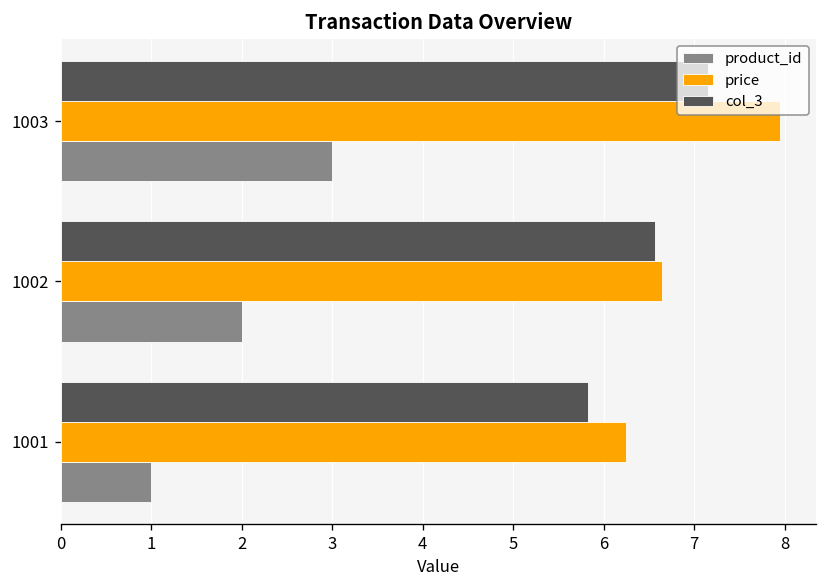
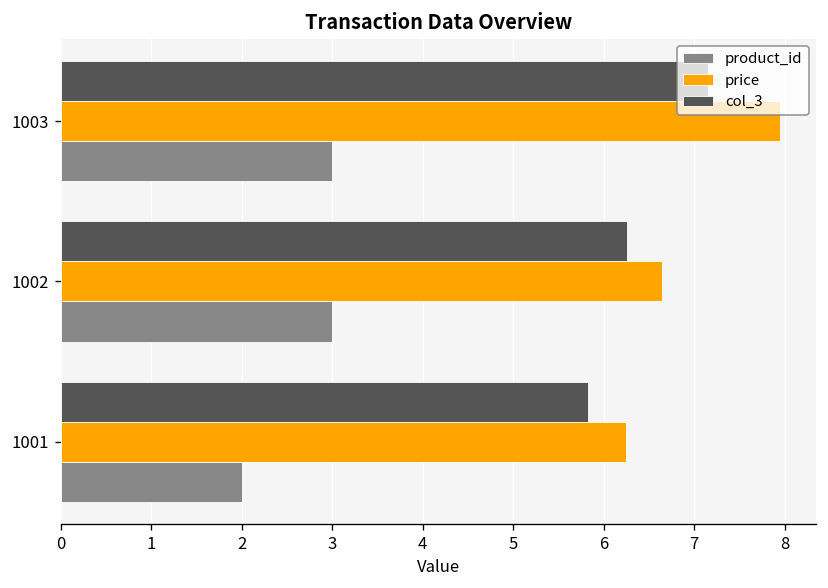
  {
    "product_id": {
      "1003": 3,
-     "1002": 2,
-     "1001": 1
+     "1002": 3,
+     "1001": 2
    },
    "price": {
      "1003": 8.0,
      "1002": 6.6,
      "1001": 6.3
    },
    "col_3": {
-     "1002": 6.6,
+     "1002": 6.3,
      "1001": 5.8
    }
  }
